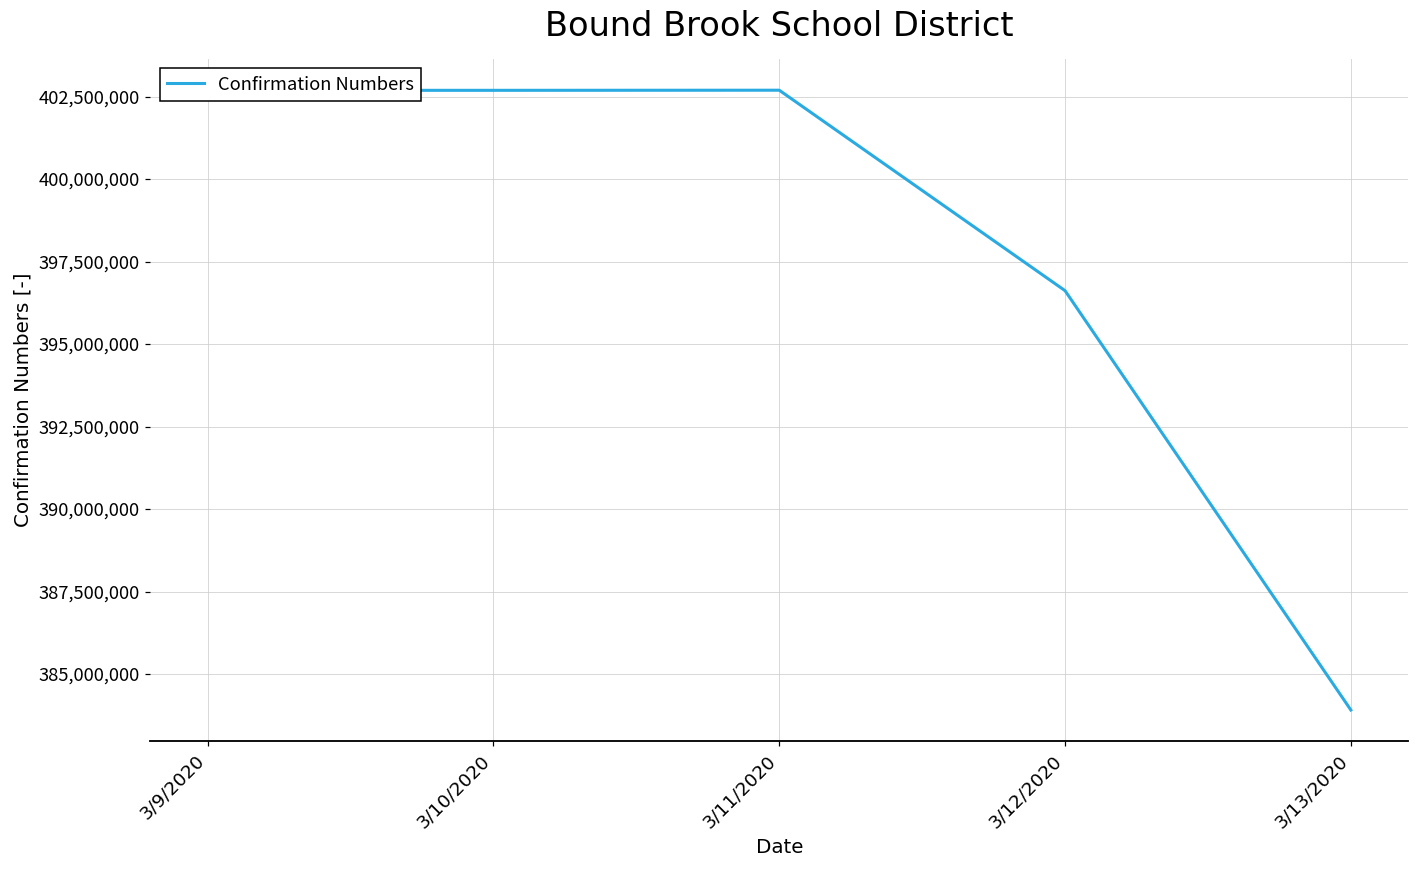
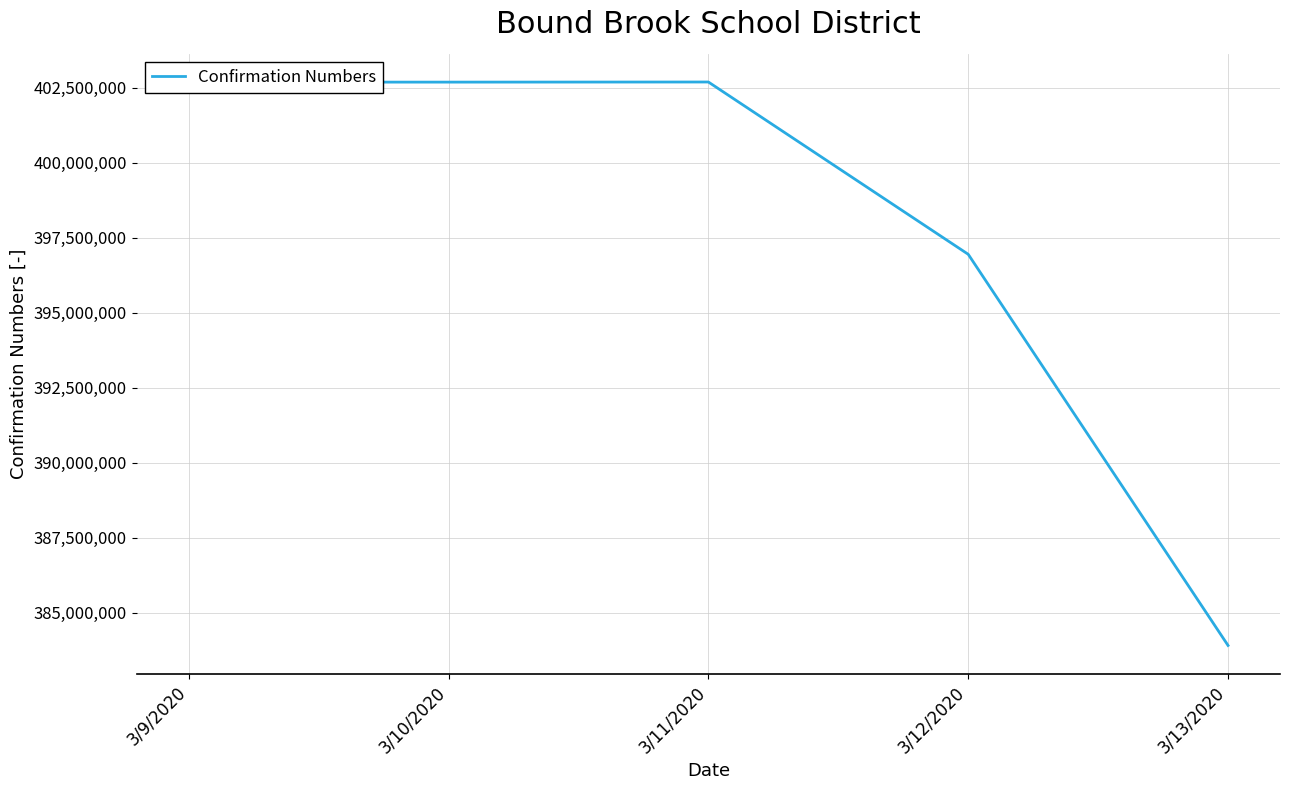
  {
    "3/10/2020": "402,700,000",
    "3/11/2020": "402,700,000",
-   "3/12/2020": "396,600,000",
+   "3/12/2020": "396,900,000",
    "3/13/2020": "383,900,000"
  }
